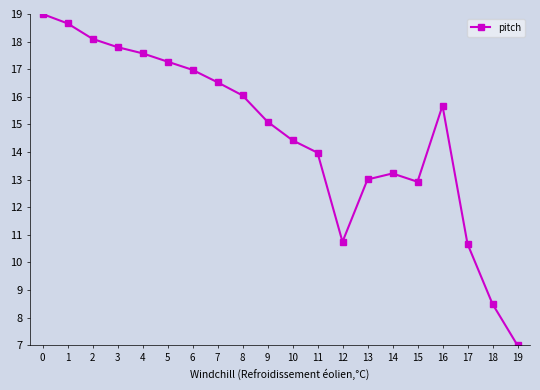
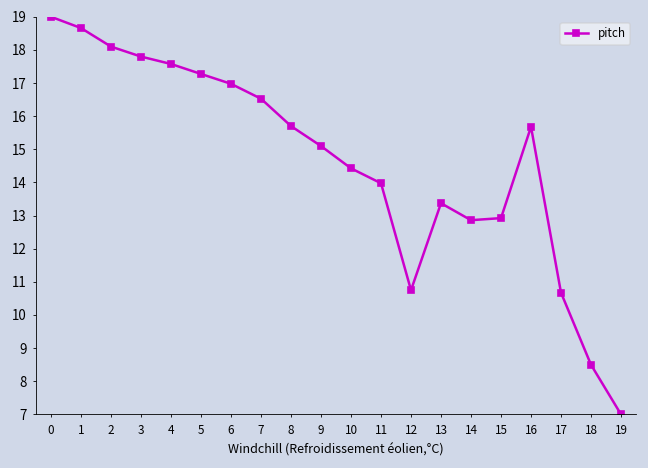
  {
    "0": 19.0,
    "1": 18.7,
    "2": 18.1,
    "3": 17.8,
    "4": 17.6,
    "5": 17.3,
    "6": 17.0,
    "7": 16.5,
-   "8": 16.1,
+   "8": 15.7,
    "9": 15.1,
    "10": 14.4,
    "11": 14.0,
    "12": 10.7,
-   "13": 13.0,
-   "14": 13.2,
+   "13": 13.4,
+   "14": 12.9,
    "15": 12.9,
    "16": 15.7,
    "17": 10.7,
    "18": 8.5,
    "19": 7.0
  }
